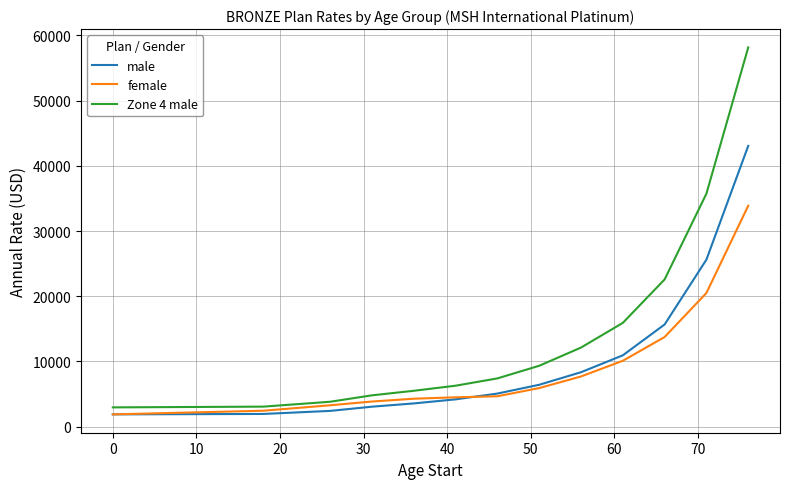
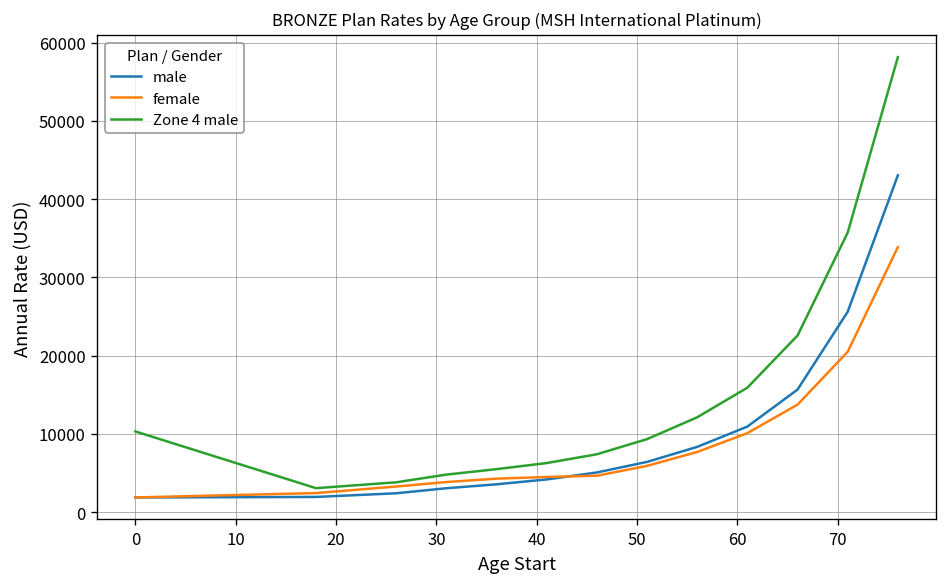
  {
    "Zone 4 male": {
-     "0": 3000
+     "0": 10000
    }
  }
